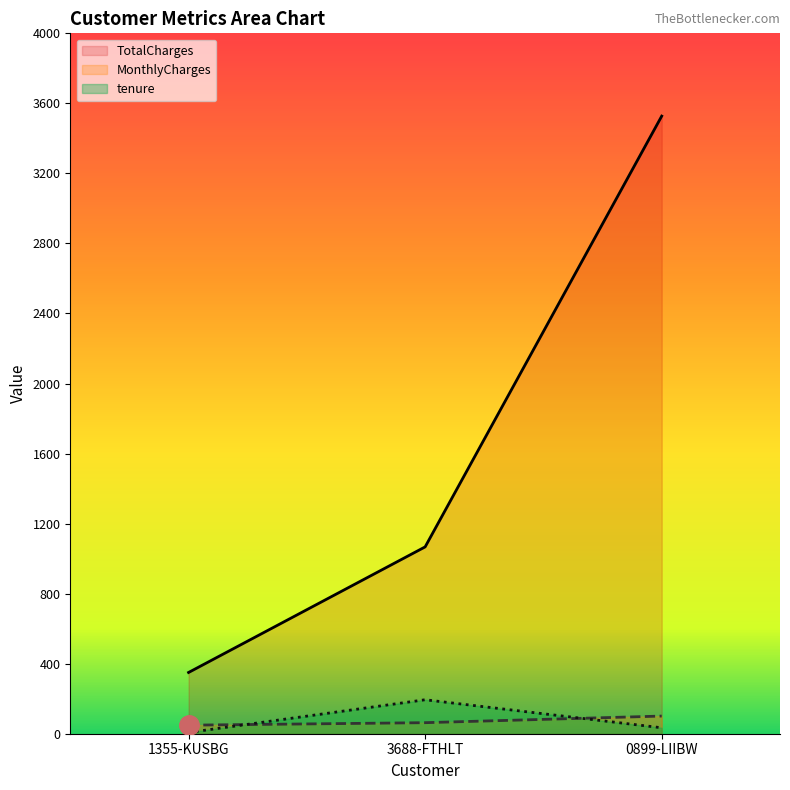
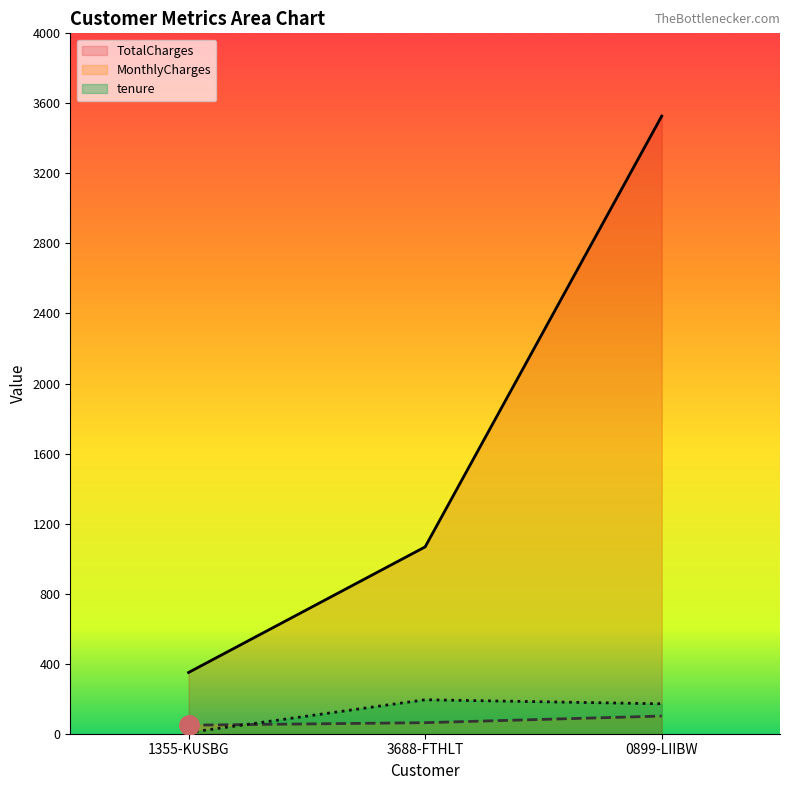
  {
    "tenure": {
      "1355-KUSBG": 10,
      "3688-FTHLT": 190,
-     "0899-LIIBW": 30
+     "0899-LIIBW": 170
    }
  }
